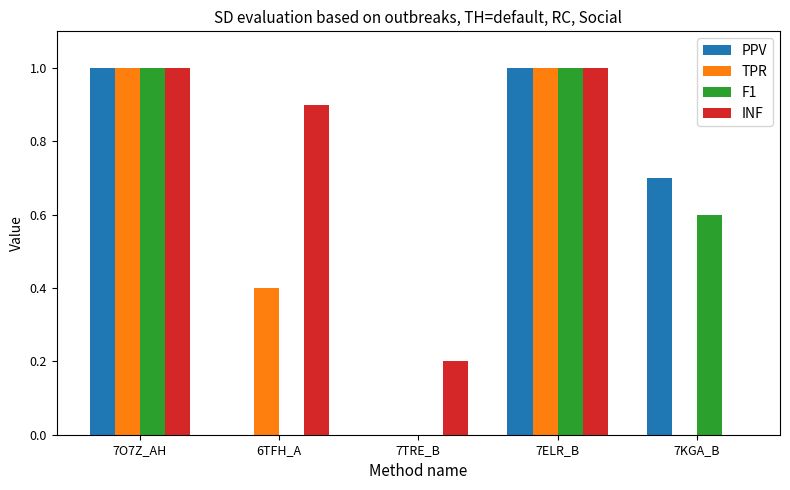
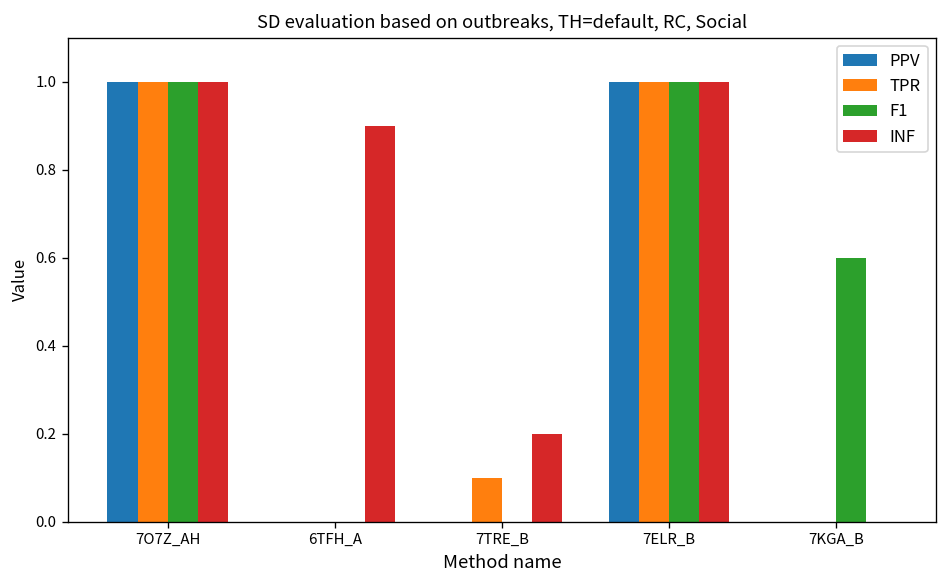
  {
    "PPV": {
      "7O7Z_AH": 1.0,
      "6TFH_A": 0.0,
      "7TRE_B": 0.0,
      "7ELR_B": 1.0,
-     "7KGA_B": 0.7
+     "7KGA_B": 0.0
    },
    "TPR": {
      "7O7Z_AH": 1.0,
-     "6TFH_A": 0.4,
-     "7TRE_B": 0.0,
+     "6TFH_A": 0.0,
+     "7TRE_B": 0.1,
      "7ELR_B": 1.0,
      "7KGA_B": 0.0
    },
    "F1": {
      "7O7Z_AH": 1.0,
      "6TFH_A": 0.0,
      "7TRE_B": 0.0,
      "7ELR_B": 1.0,
      "7KGA_B": 0.6
    },
    "INF": {
      "7O7Z_AH": 1.0,
      "6TFH_A": 0.9,
      "7TRE_B": 0.2,
      "7ELR_B": 1.0,
      "7KGA_B": 0.0
    }
  }
